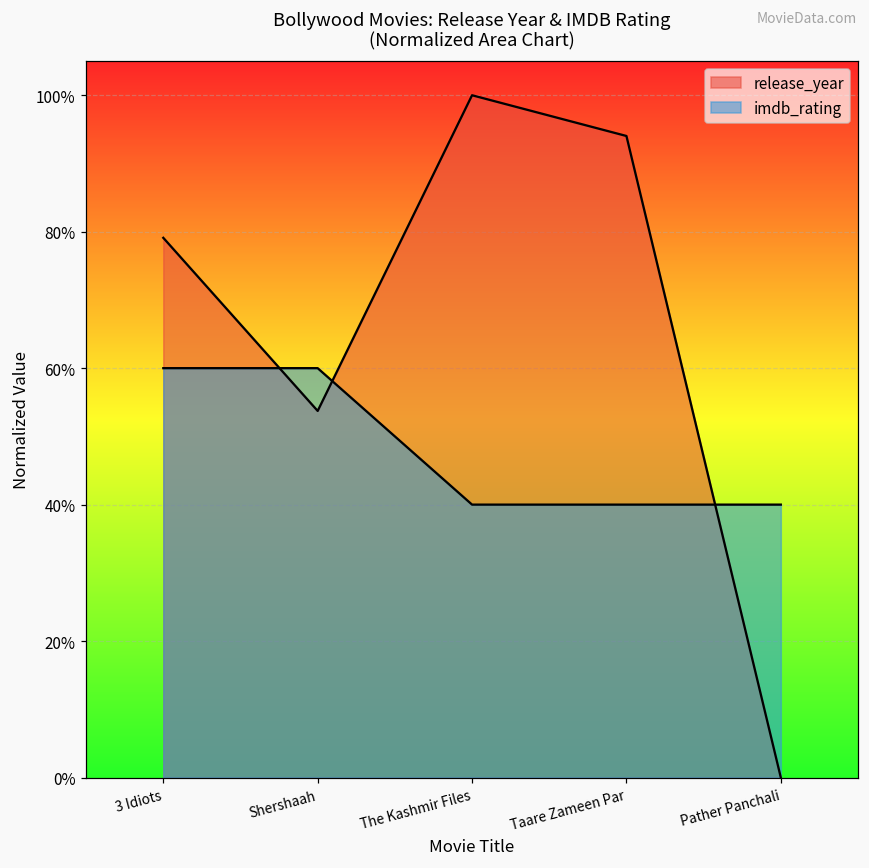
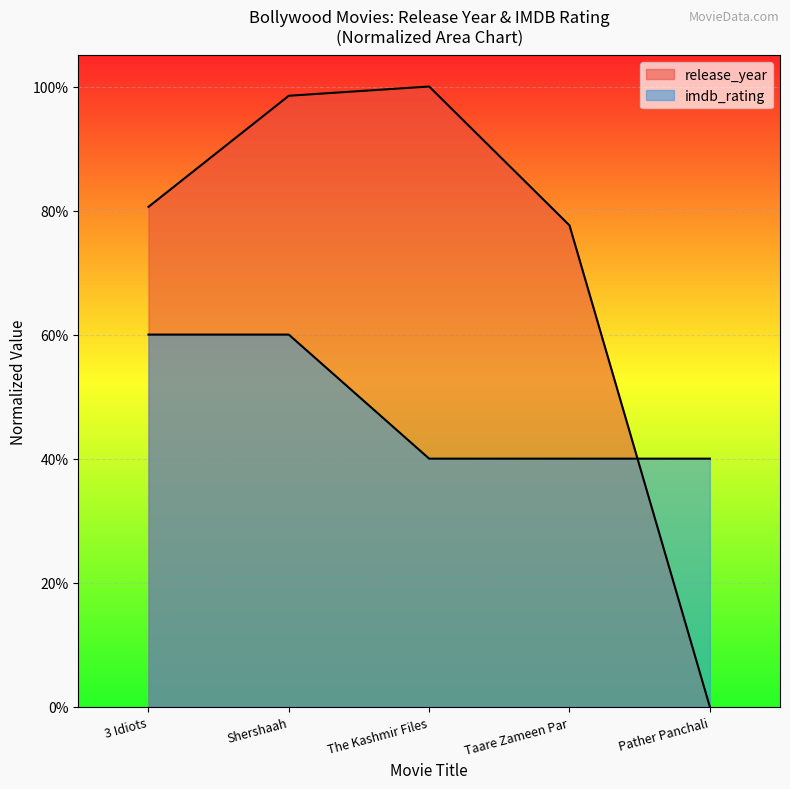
  {
    "release_year": {
-     "3 Idiots": "79%",
-     "Shershaah": "54%",
+     "3 Idiots": "81%",
+     "Shershaah": "99%",
      "The Kashmir Files": "100%",
-     "Taare Zameen Par": "94%",
+     "Taare Zameen Par": "78%",
      "Pather Panchali": "0%"
    },
    "imdb_rating": {
      "3 Idiots": "60%",
      "Shershaah": "60%",
      "The Kashmir Files": "40%",
      "Taare Zameen Par": "40%",
      "Pather Panchali": "40%"
    }
  }
